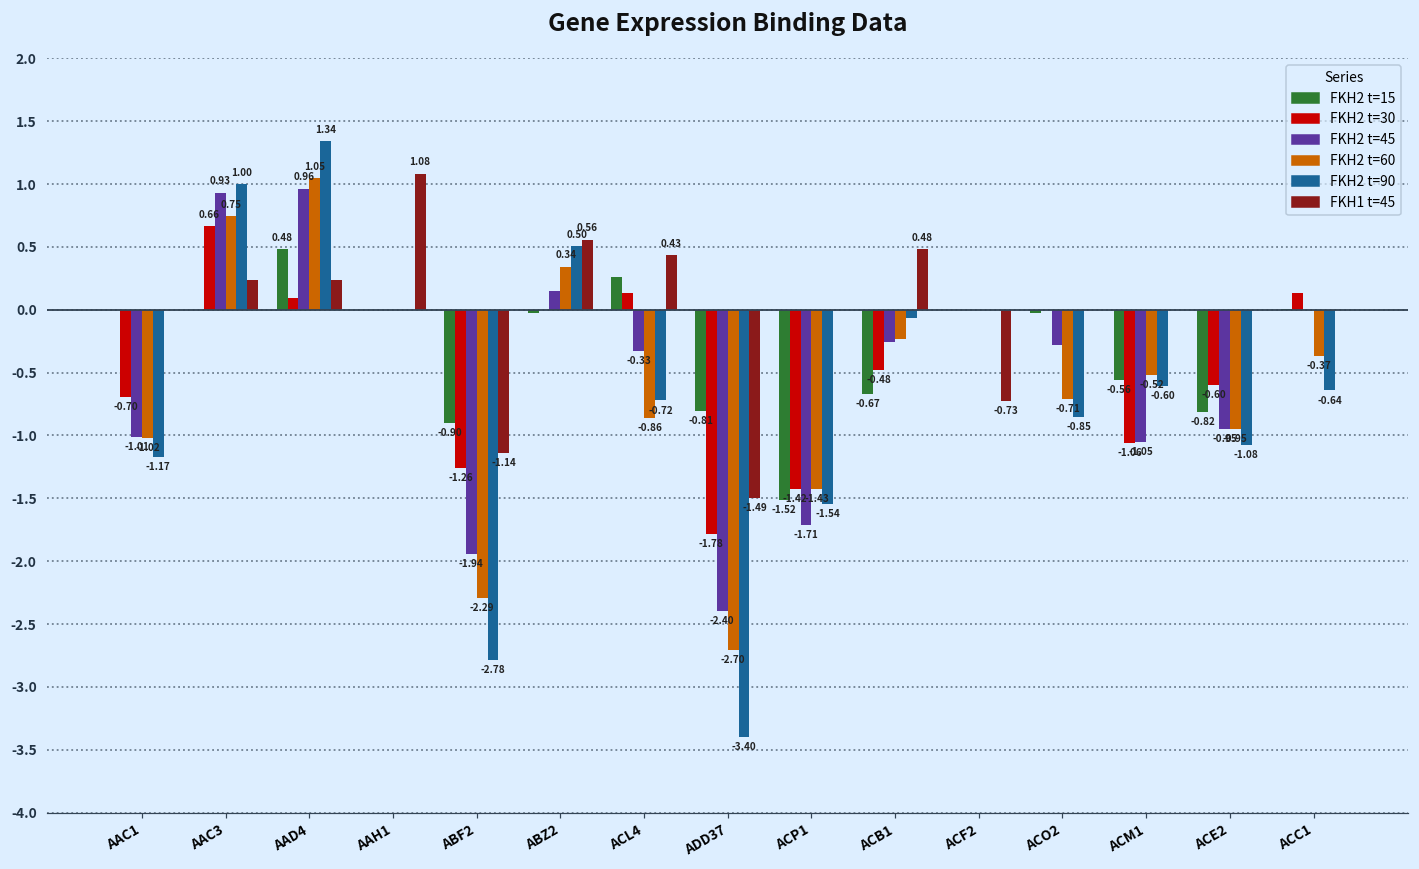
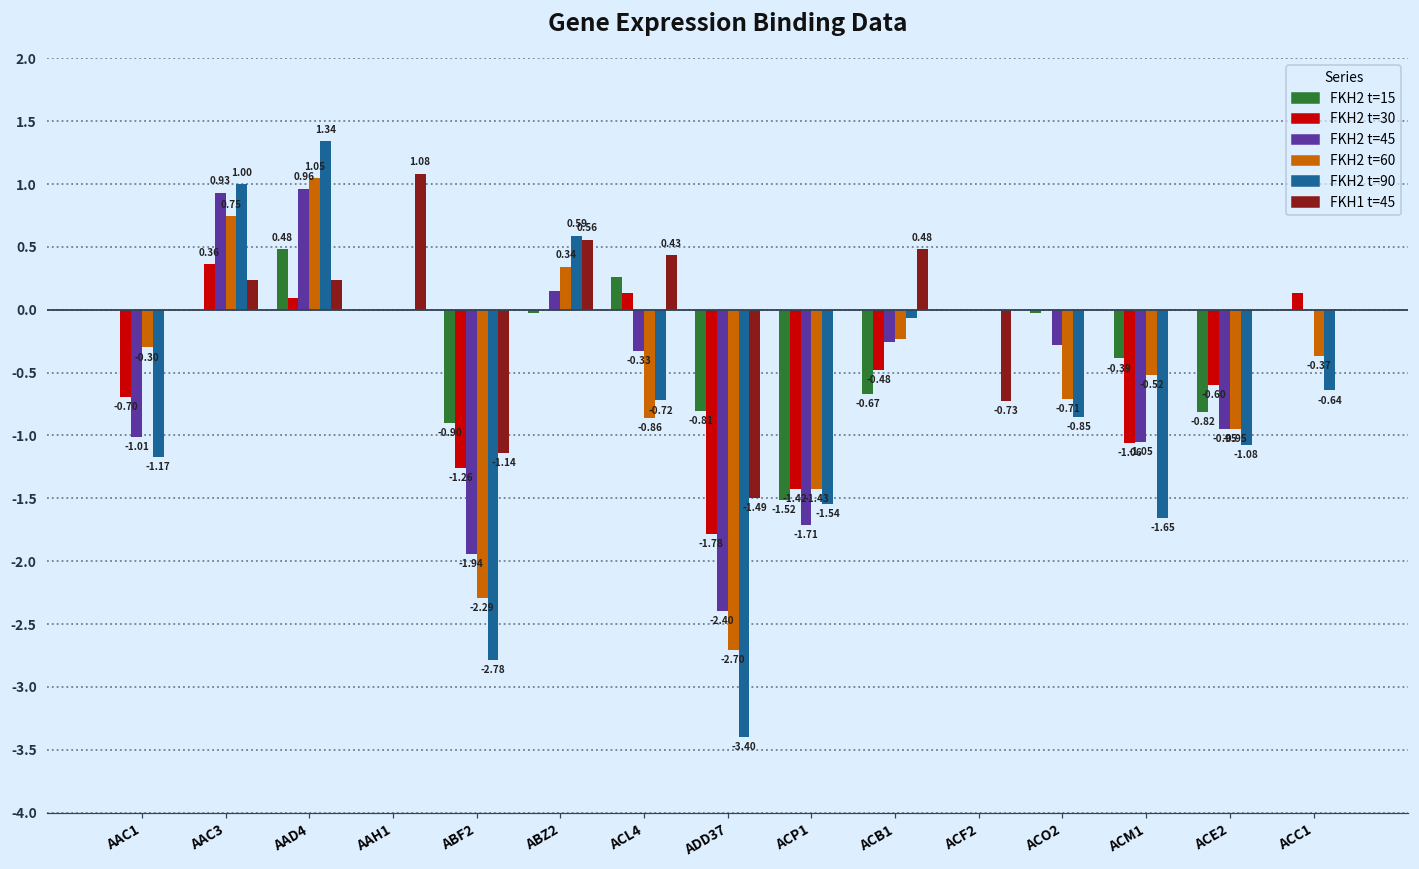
  {
    "FKH2 t=15": {
      "AAD4": 0.48,
      "ABF2": -0.90,
      "ADD37": -0.81,
      "ACP1": -1.52,
      "ACB1": -0.67,
-     "ACM1": -0.56,
+     "ACM1": -0.39,
      "ACE2": -0.82
    },
    "FKH2 t=30": {
      "AAC1": -0.70,
-     "AAC3": 0.66,
+     "AAC3": 0.36,
      "ABF2": -1.26,
      "ADD37": -1.78,
      "ACP1": -1.42,
      "ACB1": -0.48,
      "ACE2": -0.60
    },
    "FKH2 t=45": {
      "AAC3": 0.93,
      "AAD4": 0.96,
      "ABF2": -1.94,
      "ACL4": -0.33,
      "ADD37": -2.40,
      "ACP1": -1.71
    },
    "FKH2 t=60": {
-     "AAC1": -1.02,
+     "AAC1": -0.30,
      "AAC3": 0.75,
      "AAD4": 1.05,
      "ABF2": -2.29,
      "ABZ2": 0.34,
      "ACL4": -0.86,
      "ADD37": -2.70,
      "ACP1": -1.43,
      "ACO2": -0.71,
      "ACM1": -0.52,
      "ACC1": -0.37
    },
    "FKH2 t=90": {
      "AAC1": -1.17,
      "AAC3": 1.00,
      "AAD4": 1.34,
      "ABF2": -2.78,
-     "ABZ2": 0.50,
+     "ABZ2": 0.59,
      "ACL4": -0.72,
      "ADD37": -3.40,
      "ACP1": -1.54,
      "ACO2": -0.85,
-     "ACM1": -0.60,
+     "ACM1": -1.65,
      "ACE2": -1.08,
      "ACC1": -0.64
    },
    "FKH1 t=45": {
      "AAH1": 1.08,
      "ABF2": -1.14,
      "ABZ2": 0.56,
      "ACL4": 0.43,
      "ADD37": -1.49,
      "ACB1": 0.48,
      "ACF2": -0.73
    }
  }
